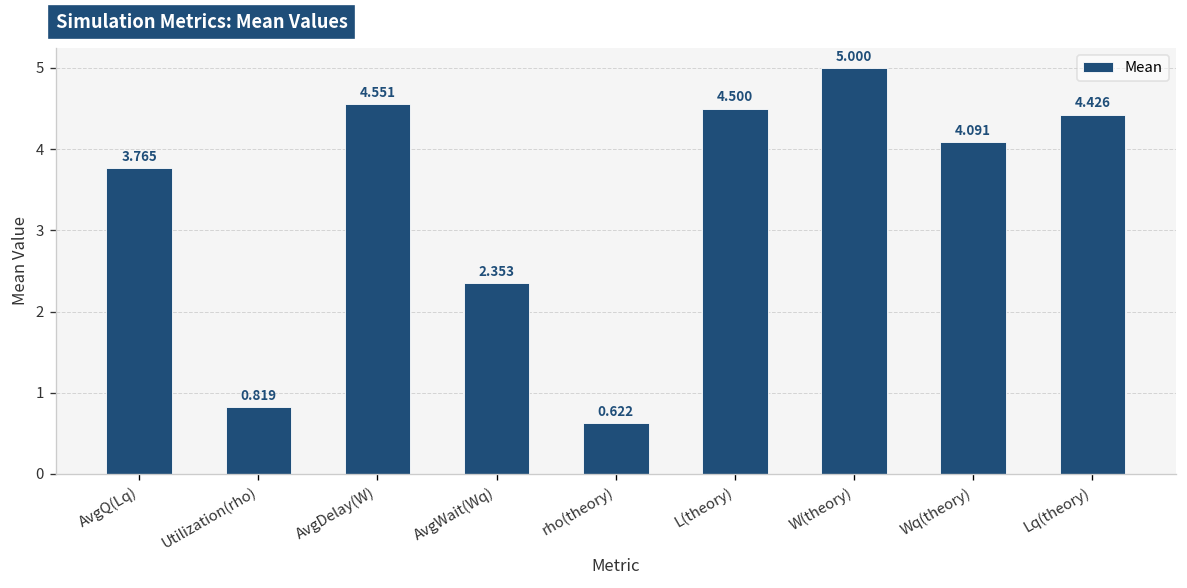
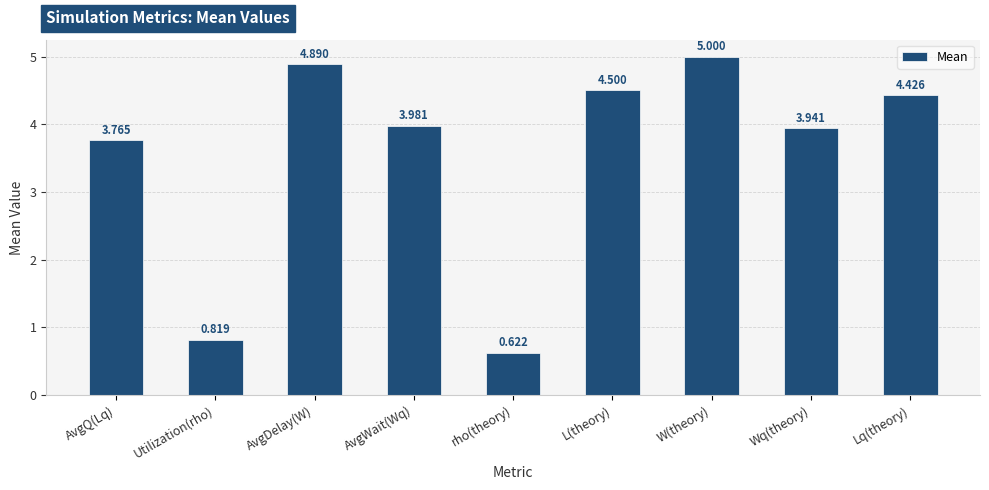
  {
    "AvgQ(Lq)": 3.765,
    "Utilization(rho)": 0.819,
-   "AvgDelay(W)": 4.551,
-   "AvgWait(Wq)": 2.353,
+   "AvgDelay(W)": 4.890,
+   "AvgWait(Wq)": 3.981,
    "rho(theory)": 0.622,
    "L(theory)": 4.500,
    "W(theory)": 5.000,
-   "Wq(theory)": 4.091,
+   "Wq(theory)": 3.941,
    "Lq(theory)": 4.426
  }
